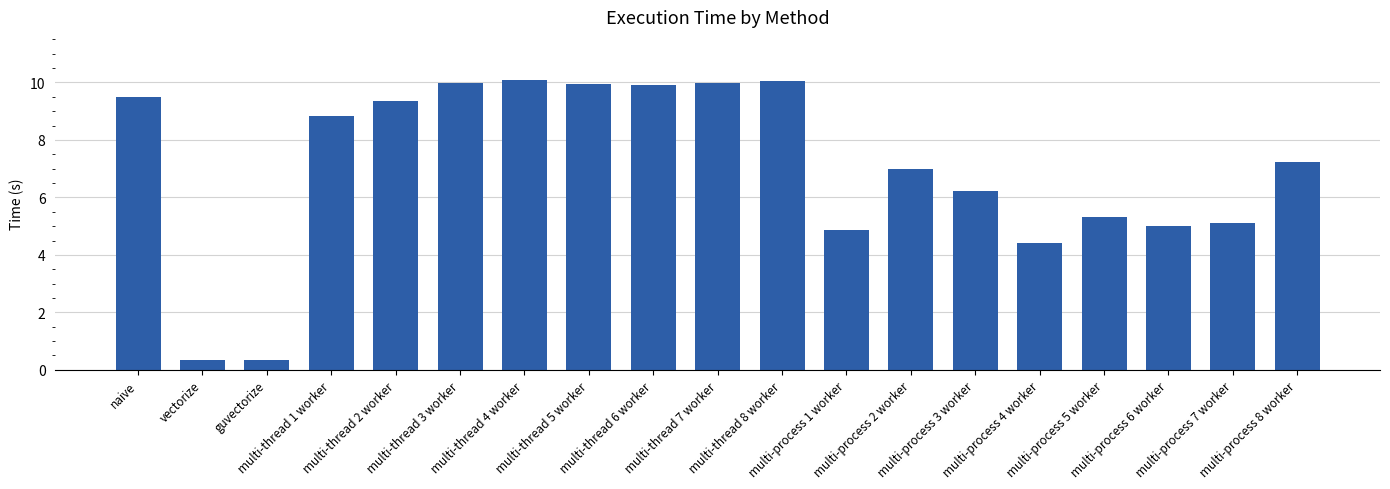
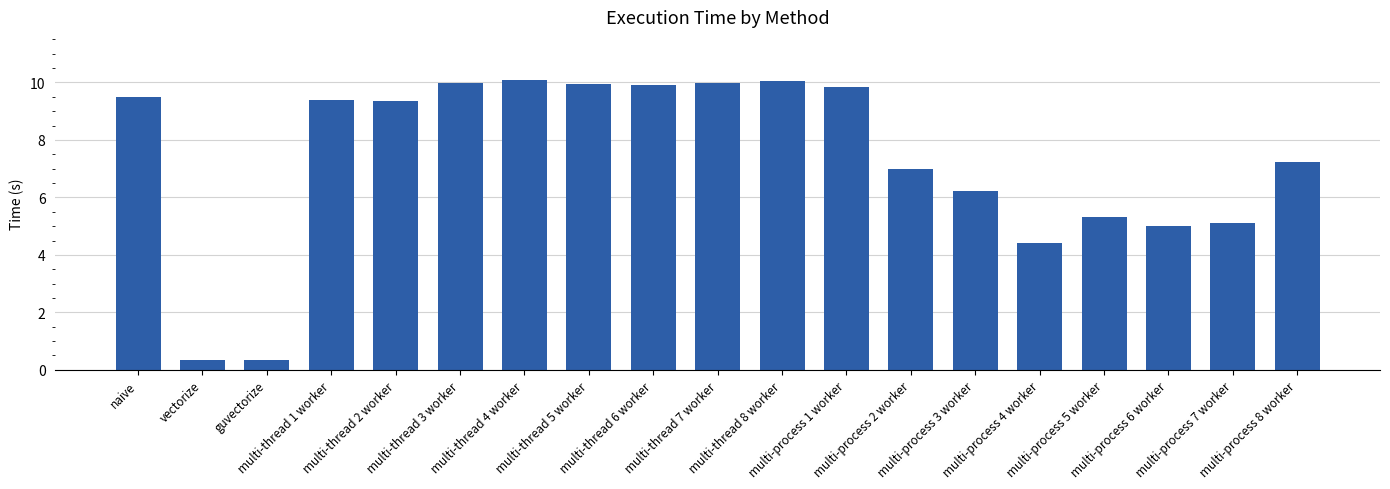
  {
    "naive": 9.5,
    "vectorize": 0.3,
    "guvectorize": 0.3,
-   "multi-thread 1 worker": 8.8,
+   "multi-thread 1 worker": 9.4,
    "multi-thread 2 worker": 9.4,
    "multi-thread 3 worker": 10.0,
    "multi-thread 4 worker": 10.1,
    "multi-thread 5 worker": 10.0,
    "multi-thread 6 worker": 9.9,
    "multi-thread 7 worker": 10.0,
    "multi-thread 8 worker": 10.0,
-   "multi-process 1 worker": 4.9,
+   "multi-process 1 worker": 9.8,
    "multi-process 2 worker": 7.0,
    "multi-process 3 worker": 6.2,
    "multi-process 4 worker": 4.4,
    "multi-process 5 worker": 5.3,
    "multi-process 6 worker": 5.0,
    "multi-process 7 worker": 5.1,
    "multi-process 8 worker": 7.2
  }
